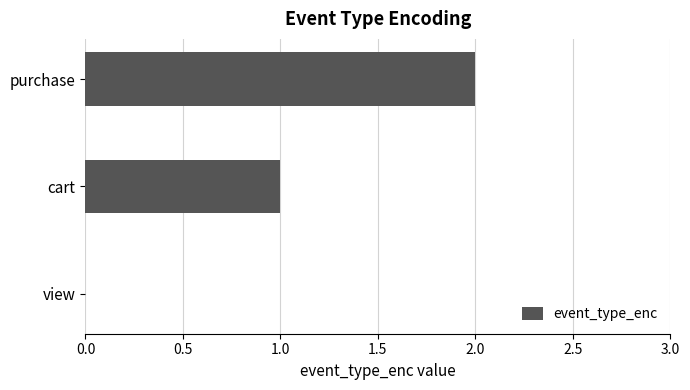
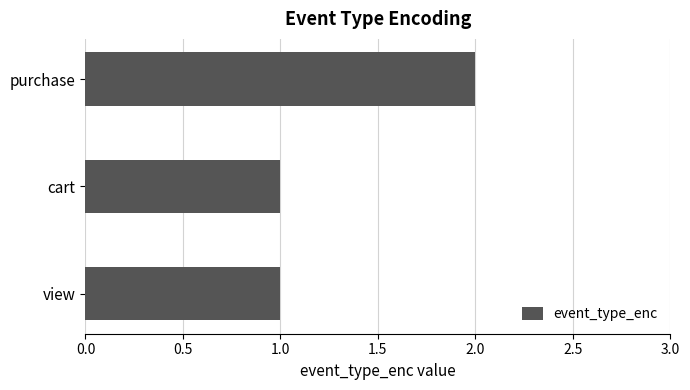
  {
    "purchase": 2,
    "cart": 1,
-   "view": 0
+   "view": 1
  }
